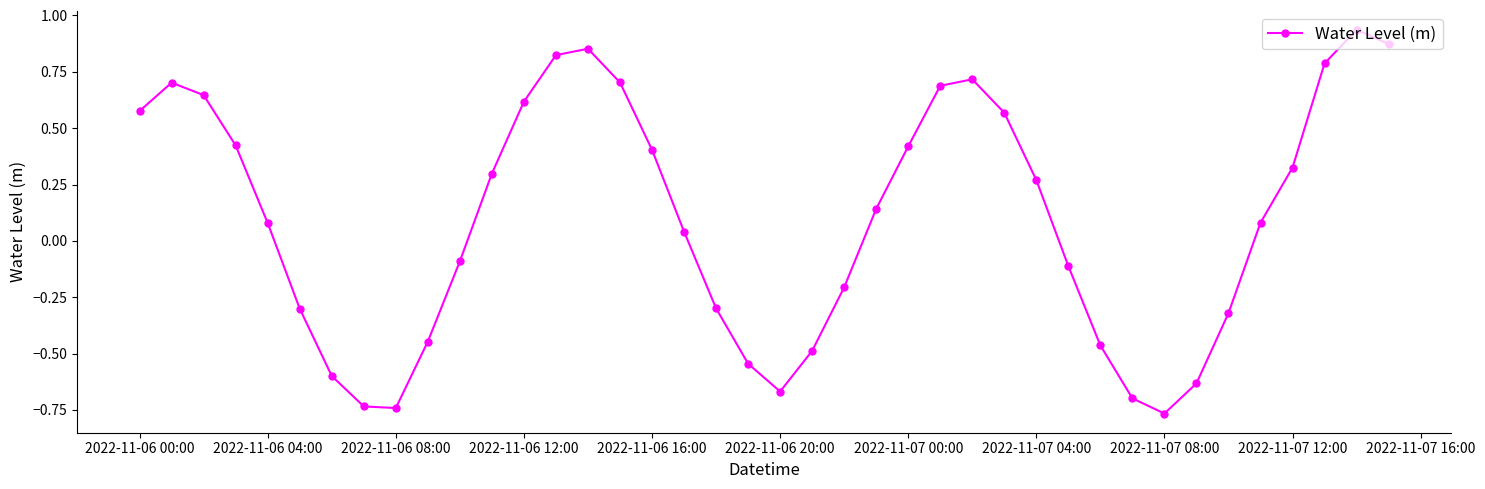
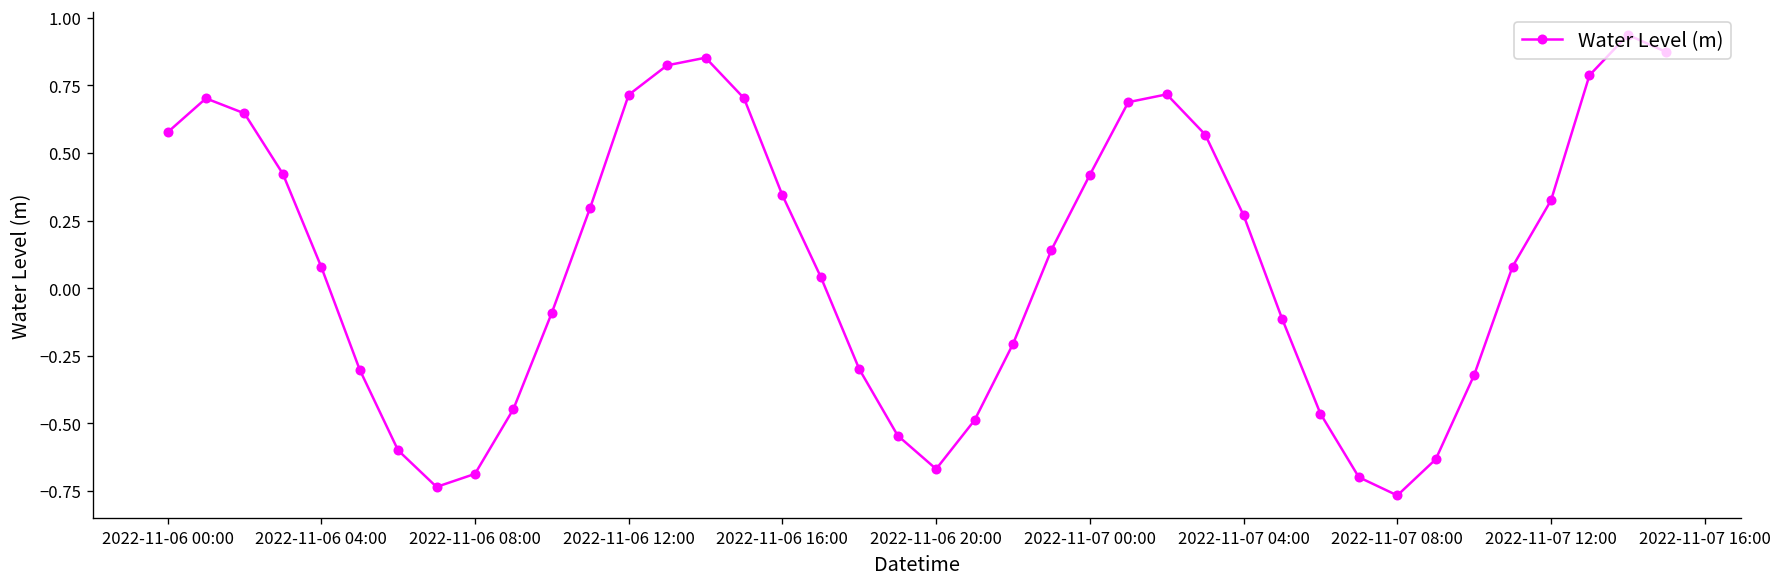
  {
    "2022-11-06 00:00": 0.58,
    "2022-11-06 04:00": 0.08,
-   "2022-11-06 08:00": -0.74,
-   "2022-11-06 12:00": 0.62,
-   "2022-11-06 16:00": 0.40,
+   "2022-11-06 08:00": -0.69,
+   "2022-11-06 12:00": 0.71,
+   "2022-11-06 16:00": 0.34,
    "2022-11-06 20:00": -0.67,
    "2022-11-07 00:00": 0.42,
    "2022-11-07 04:00": 0.27,
    "2022-11-07 08:00": -0.77,
    "2022-11-07 12:00": 0.33
  }
